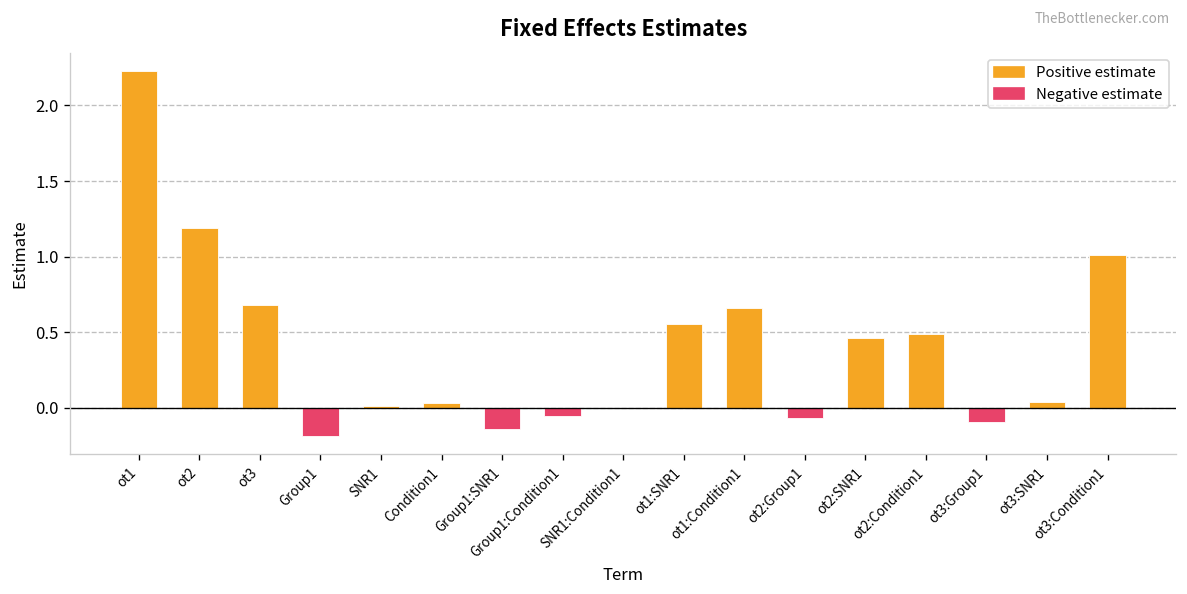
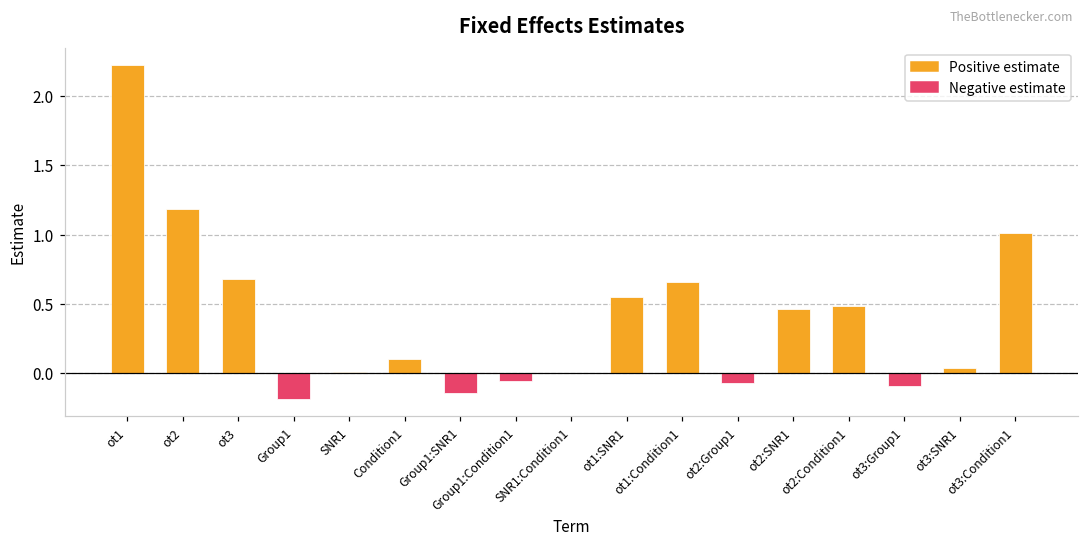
  {
    "ot1": 2.23,
    "ot2": 1.19,
    "ot3": 0.68,
    "Group1": -0.19,
-   "Condition1": 0.03,
+   "Condition1": 0.10,
    "Group1:SNR1": -0.14,
    "Group1:Condition1": -0.06,
    "ot1:SNR1": 0.55,
    "ot1:Condition1": 0.66,
    "ot2:Group1": -0.07,
    "ot2:SNR1": 0.46,
    "ot2:Condition1": 0.49,
    "ot3:Group1": -0.09,
    "ot3:SNR1": 0.04,
    "ot3:Condition1": 1.01
  }
